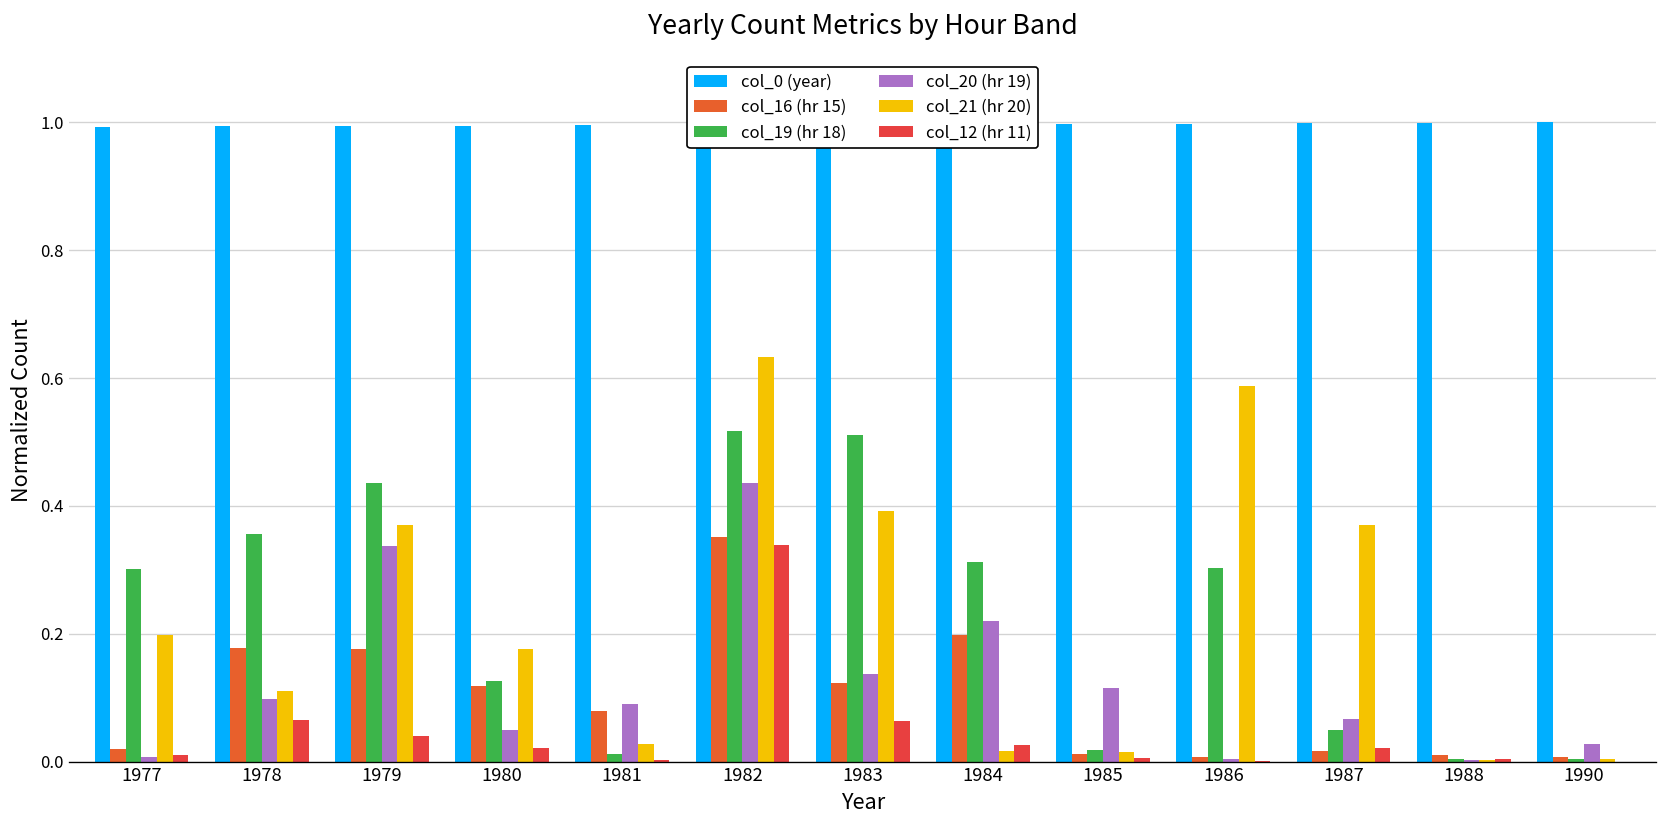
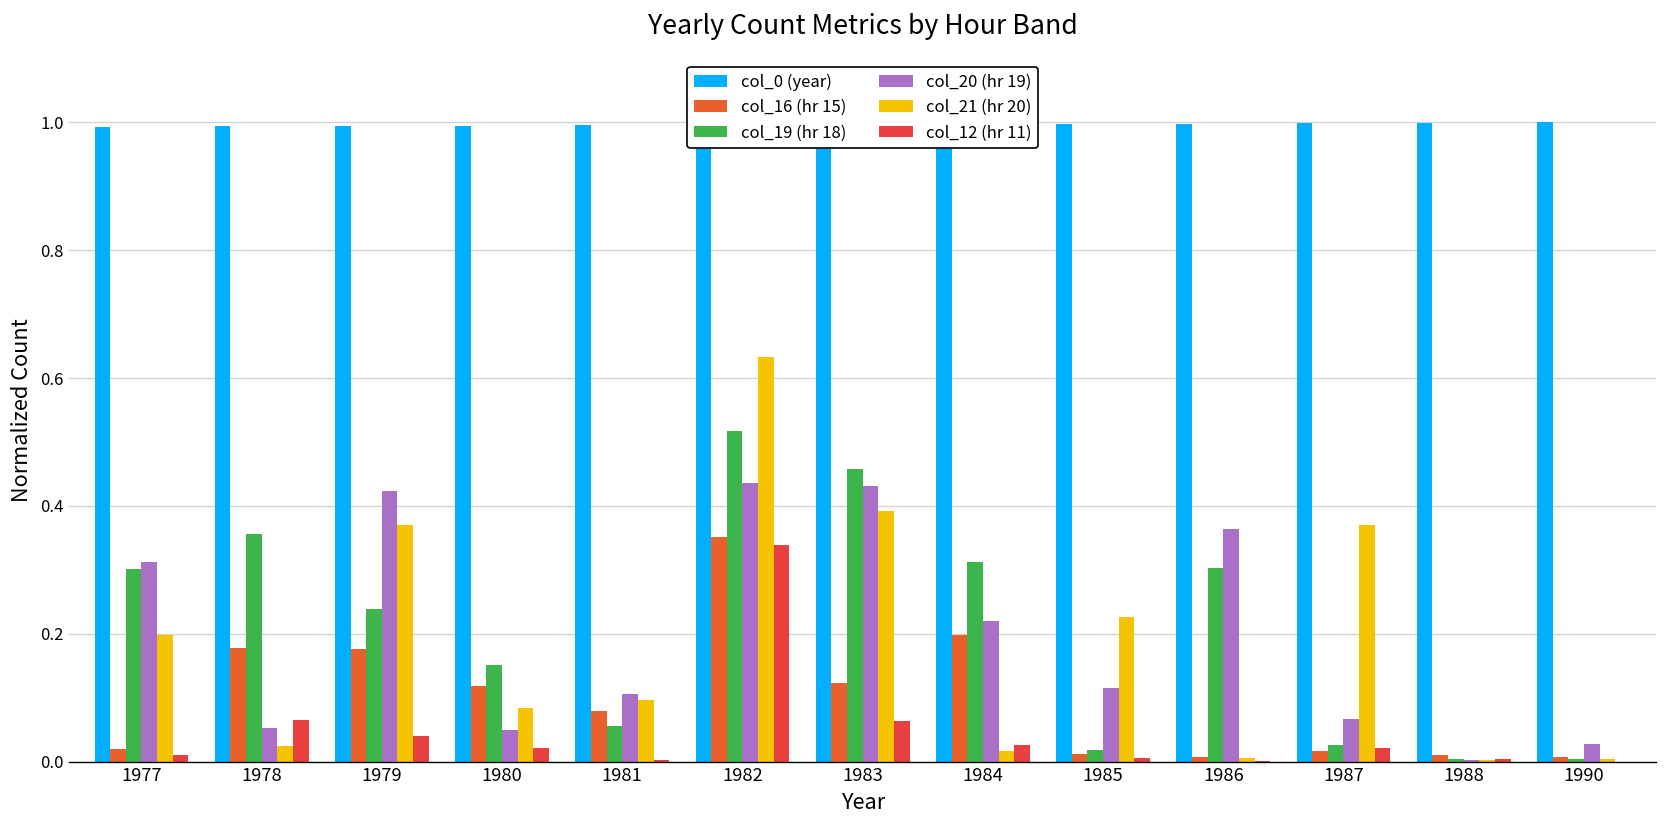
  {
    "col_0 (year)": {
      "1977": 0.99,
      "1978": 0.99,
      "1979": 0.99,
      "1980": 0.99,
      "1981": 1.00,
      "1985": 1.00,
      "1986": 1.00,
      "1987": 1.00,
      "1988": 1.00,
      "1990": 1.00
    },
    "col_19 (hr 18)": {
      "1977": 0.30,
      "1978": 0.36,
-     "1979": 0.44,
-     "1980": 0.13,
-     "1981": 0.01,
+     "1979": 0.24,
+     "1980": 0.15,
+     "1981": 0.05,
      "1982": 0.52,
-     "1983": 0.51,
+     "1983": 0.46,
      "1984": 0.31,
      "1985": 0.02,
      "1986": 0.30,
-     "1987": 0.05
+     "1987": 0.03
    },
    "col_20 (hr 19)": {
-     "1977": 0.01,
-     "1978": 0.10,
-     "1979": 0.34,
+     "1977": 0.31,
+     "1978": 0.05,
+     "1979": 0.42,
      "1980": 0.05,
-     "1981": 0.09,
+     "1981": 0.11,
      "1982": 0.44,
-     "1983": 0.14,
+     "1983": 0.43,
      "1984": 0.22,
      "1985": 0.12,
-     "1986": 0.00,
+     "1986": 0.36,
      "1987": 0.07,
      "1990": 0.03
    },
    "col_21 (hr 20)": {
      "1977": 0.20,
-     "1978": 0.11,
+     "1978": 0.02,
      "1979": 0.37,
-     "1980": 0.18,
-     "1981": 0.03,
+     "1980": 0.08,
+     "1981": 0.10,
      "1982": 0.63,
      "1983": 0.39,
      "1984": 0.02,
-     "1985": 0.02,
-     "1986": 0.59,
+     "1985": 0.23,
+     "1986": 0.01,
      "1987": 0.37
    }
  }
